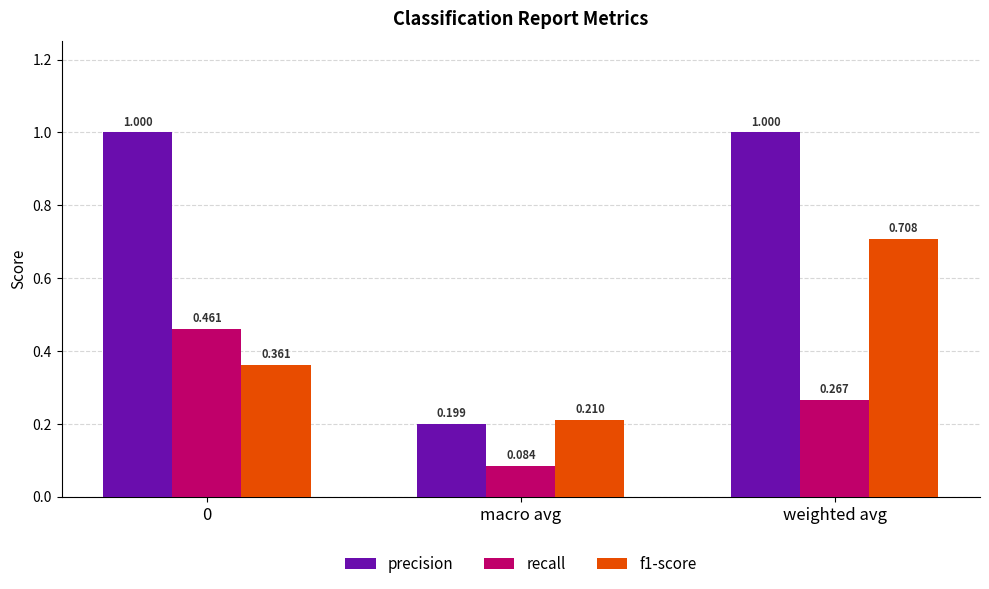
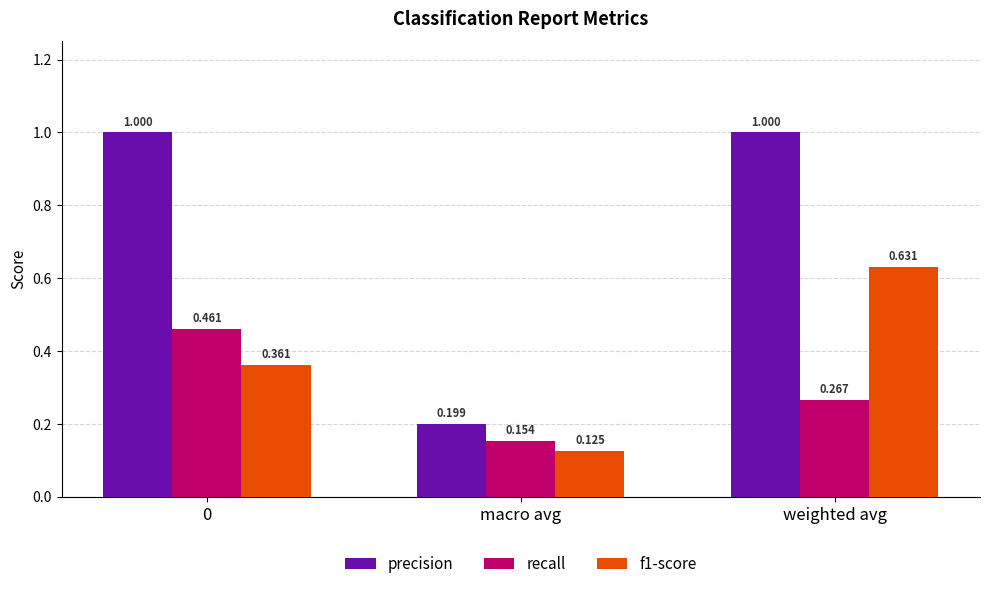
  {
    "precision": {
      "0": 1.000,
      "macro avg": 0.199,
      "weighted avg": 1.000
    },
    "recall": {
      "0": 0.461,
-     "macro avg": 0.084,
+     "macro avg": 0.154,
      "weighted avg": 0.267
    },
    "f1-score": {
      "0": 0.361,
-     "macro avg": 0.210,
-     "weighted avg": 0.708
+     "macro avg": 0.125,
+     "weighted avg": 0.631
    }
  }
